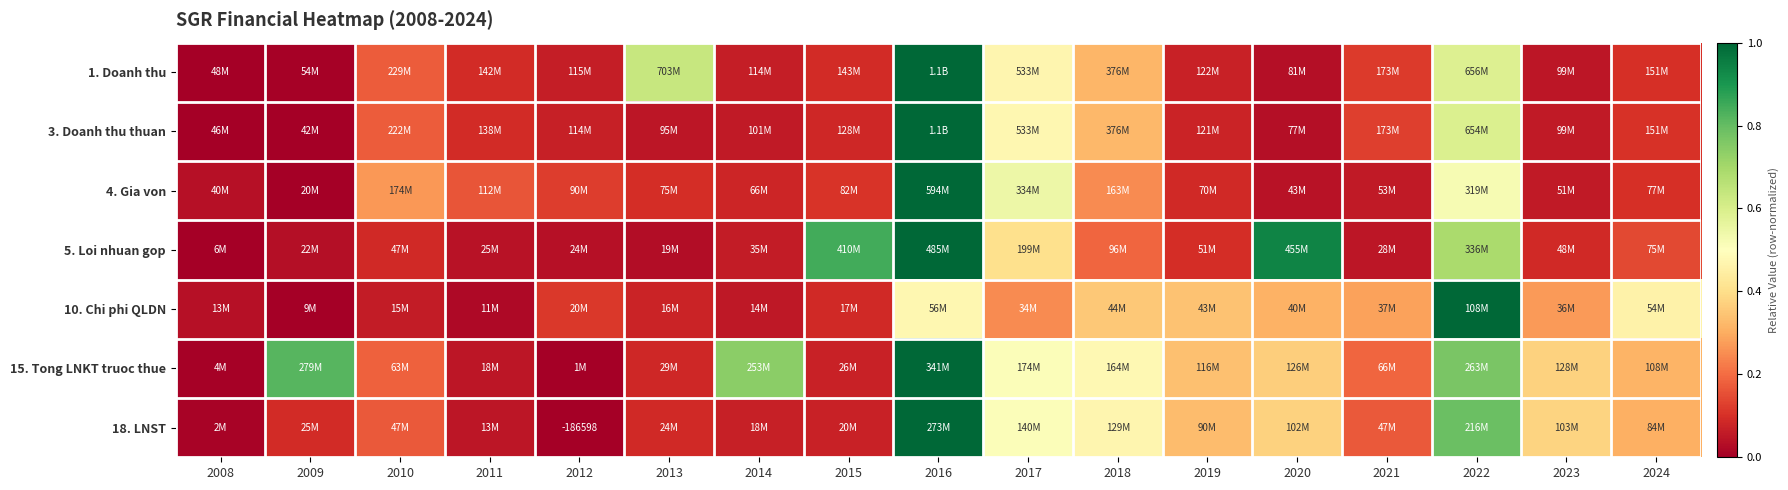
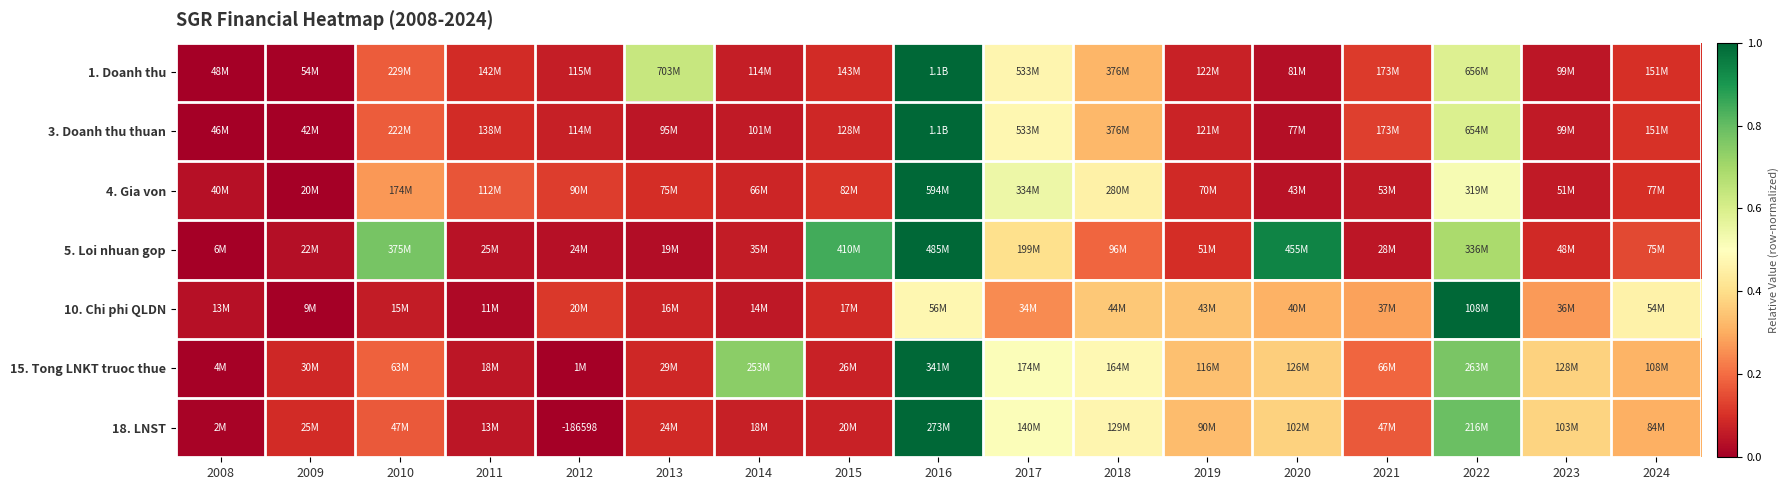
  {
    "1. Doanh thu": {
      "2008": "48M",
      "2009": "54M",
      "2010": "229M",
      "2011": "142M",
      "2012": "115M",
      "2013": "703M",
      "2014": "114M",
      "2015": "143M",
      "2016": "1.1B",
      "2017": "533M",
      "2018": "376M",
      "2019": "122M",
      "2020": "81M",
      "2021": "173M",
      "2022": "656M",
      "2023": "99M",
      "2024": "151M"
    },
    "3. Doanh thu thuan": {
      "2008": "46M",
      "2009": "42M",
      "2010": "222M",
      "2011": "138M",
      "2012": "114M",
      "2013": "95M",
      "2014": "101M",
      "2015": "128M",
      "2016": "1.1B",
      "2017": "533M",
      "2018": "376M",
      "2019": "121M",
      "2020": "77M",
      "2021": "173M",
      "2022": "654M",
      "2023": "99M",
      "2024": "151M"
    },
    "4. Gia von": {
      "2008": "40M",
      "2009": "20M",
      "2010": "174M",
      "2011": "112M",
      "2012": "90M",
      "2013": "75M",
      "2014": "66M",
      "2015": "82M",
      "2016": "594M",
      "2017": "334M",
-     "2018": "163M",
+     "2018": "280M",
      "2019": "70M",
      "2020": "43M",
      "2021": "53M",
      "2022": "319M",
      "2023": "51M",
      "2024": "77M"
    },
    "5. Loi nhuan gop": {
      "2008": "6M",
      "2009": "22M",
-     "2010": "47M",
+     "2010": "375M",
      "2011": "25M",
      "2012": "24M",
      "2013": "19M",
      "2014": "35M",
      "2015": "410M",
      "2016": "485M",
      "2017": "199M",
      "2018": "96M",
      "2019": "51M",
      "2020": "455M",
      "2021": "28M",
      "2022": "336M",
      "2023": "48M",
      "2024": "75M"
    },
    "10. Chi phi QLDN": {
      "2008": "13M",
      "2009": "9M",
      "2010": "15M",
      "2011": "11M",
      "2012": "20M",
      "2013": "16M",
      "2014": "14M",
      "2015": "17M",
      "2016": "56M",
      "2017": "34M",
      "2018": "44M",
      "2019": "43M",
      "2020": "40M",
      "2021": "37M",
      "2022": "108M",
      "2023": "36M",
      "2024": "54M"
    },
    "15. Tong LNKT truoc thue": {
      "2008": "4M",
-     "2009": "279M",
+     "2009": "30M",
      "2010": "63M",
      "2011": "18M",
      "2012": "1M",
      "2013": "29M",
      "2014": "253M",
      "2015": "26M",
      "2016": "341M",
      "2017": "174M",
      "2018": "164M",
      "2019": "116M",
      "2020": "126M",
      "2021": "66M",
      "2022": "263M",
      "2023": "128M",
      "2024": "108M"
    },
    "18. LNST": {
      "2008": "2M",
      "2009": "25M",
      "2010": "47M",
      "2011": "13M",
      "2012": "-186598",
      "2013": "24M",
      "2014": "18M",
      "2015": "20M",
      "2016": "273M",
      "2017": "140M",
      "2018": "129M",
      "2019": "90M",
      "2020": "102M",
      "2021": "47M",
      "2022": "216M",
      "2023": "103M",
      "2024": "84M"
    }
  }
